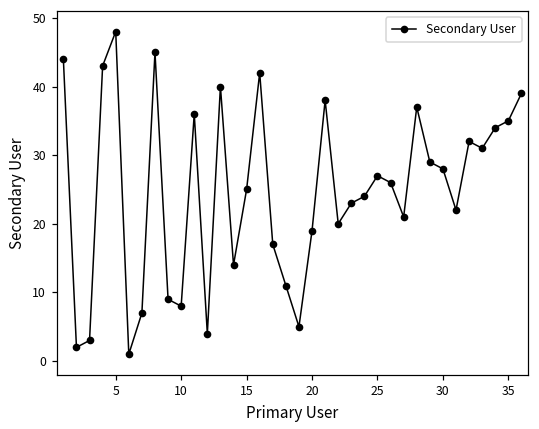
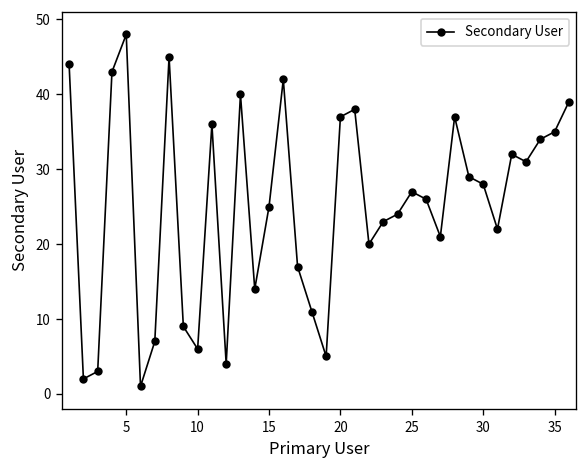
  {
    "5": 48,
-   "10": 8,
+   "10": 6,
    "15": 25,
-   "20": 19,
+   "20": 37,
    "25": 27,
    "30": 28,
    "35": 35
  }
